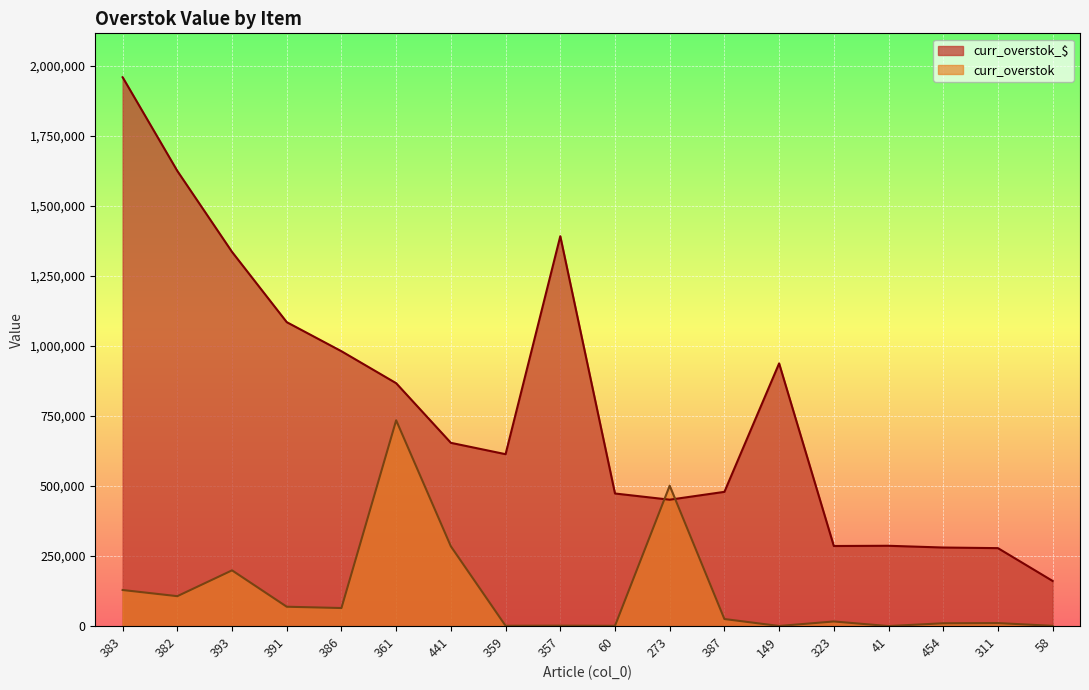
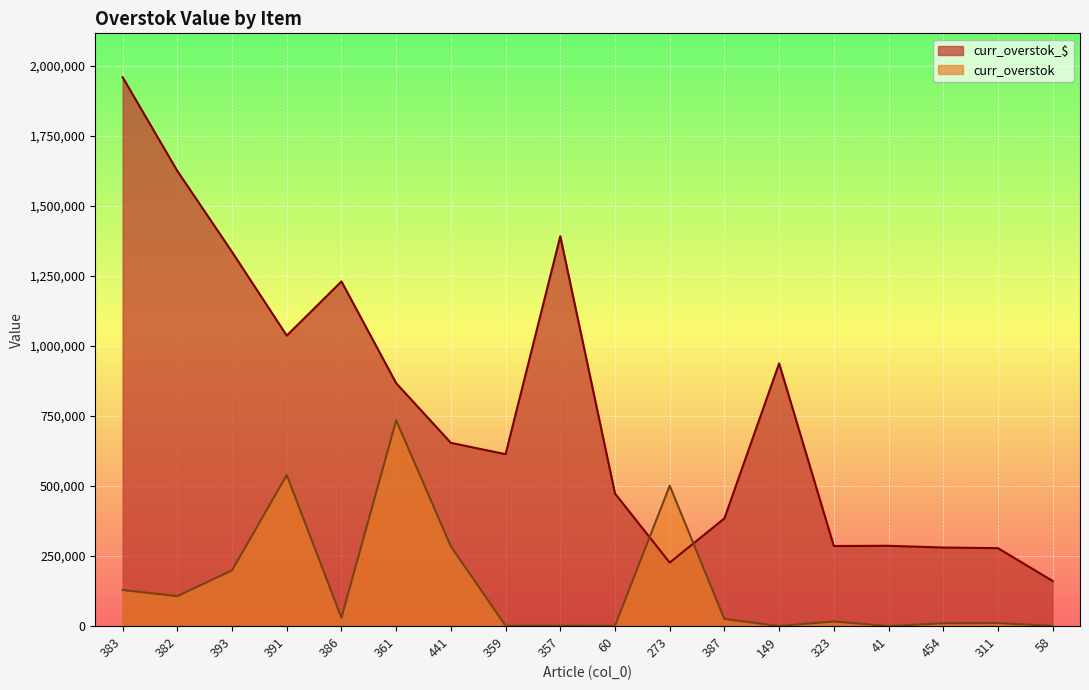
  {
    "curr_overstok_$": {
      "383": "1,960,000",
      "382": "1,620,000",
      "393": "1,340,000",
-     "391": "1,080,000",
-     "386": "980,000",
+     "391": "1,040,000",
+     "386": "1,230,000",
      "361": "870,000",
      "441": "650,000",
      "359": "610,000",
      "357": "1,390,000",
      "60": "470,000",
-     "273": "450,000",
-     "387": "480,000",
+     "273": "230,000",
+     "387": "380,000",
      "149": "940,000",
      "323": "290,000",
      "41": "290,000",
      "454": "280,000",
      "311": "280,000",
      "58": "160,000"
    },
    "curr_overstok": {
      "383": "130,000",
      "382": "110,000",
      "393": "200,000",
-     "391": "70,000",
-     "386": "60,000",
+     "391": "540,000",
+     "386": "30,000",
      "361": "730,000",
      "441": "280,000",
      "359": "0",
      "357": "0",
      "60": "0",
      "273": "500,000",
      "387": "30,000",
      "149": "0",
      "323": "20,000",
      "41": "0",
      "454": "10,000",
      "311": "10,000",
      "58": "0"
    }
  }
